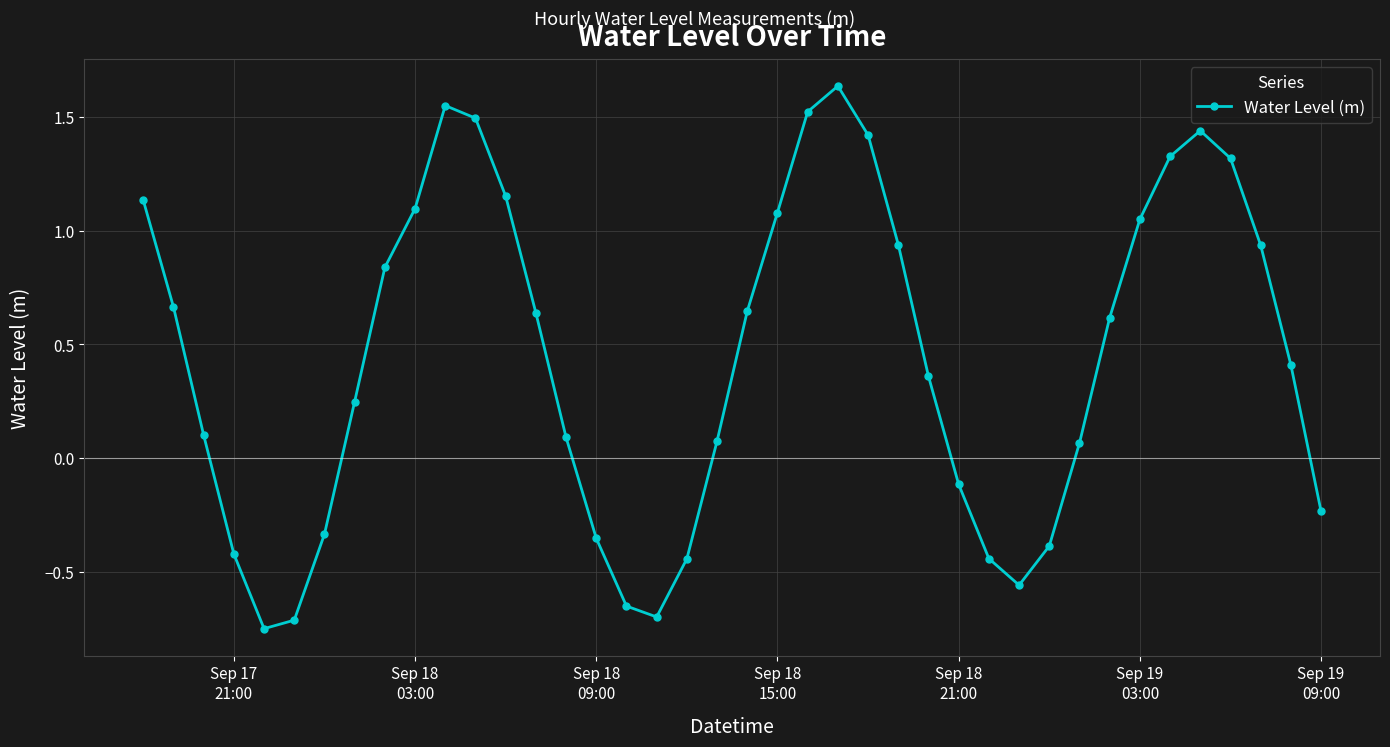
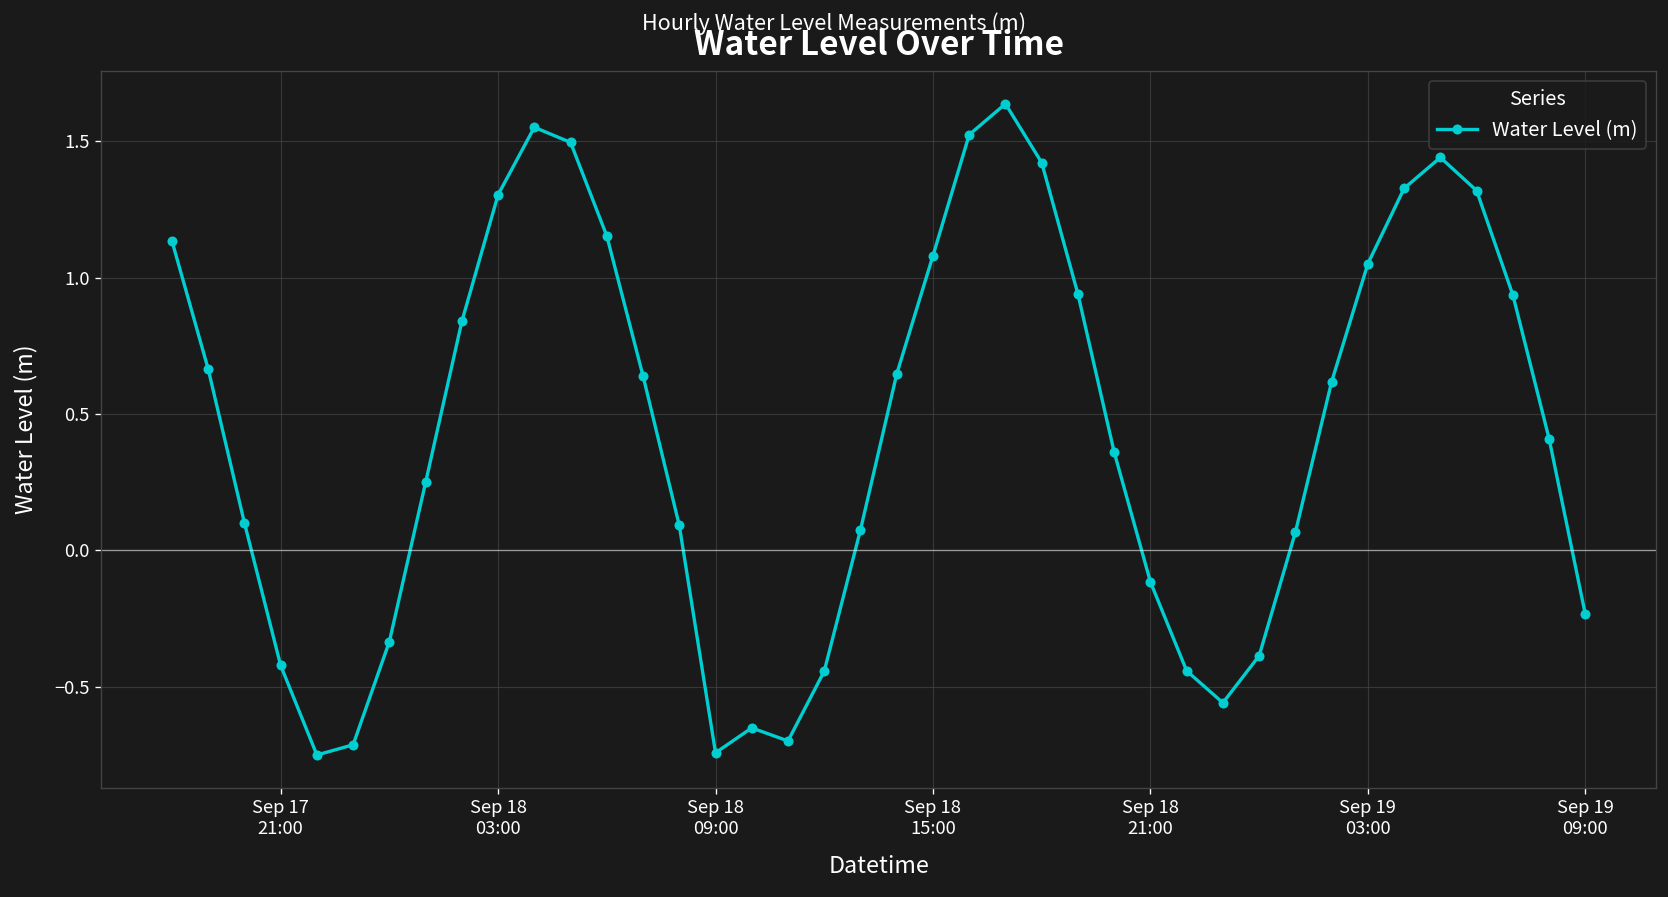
  {
    "Sep 17 21:00": -0.42,
-   "Sep 18 03:00": 1.10,
-   "Sep 18 09:00": -0.35,
+   "Sep 18 03:00": 1.30,
+   "Sep 18 09:00": -0.74,
    "Sep 18 15:00": 1.08,
    "Sep 18 21:00": -0.12,
    "Sep 19 03:00": 1.05,
    "Sep 19 09:00": -0.24
  }
